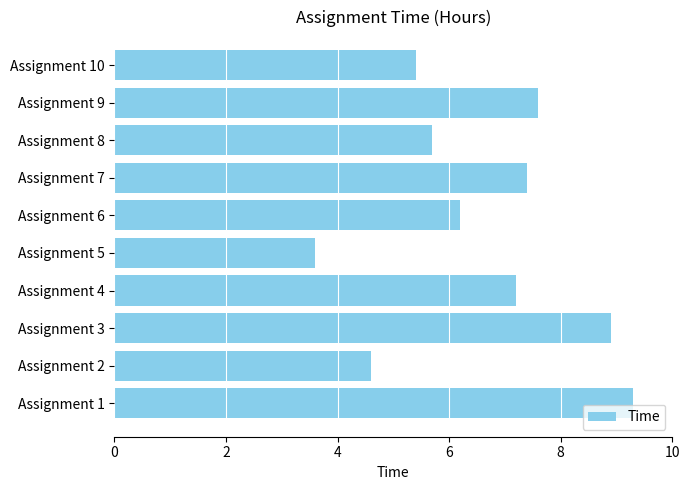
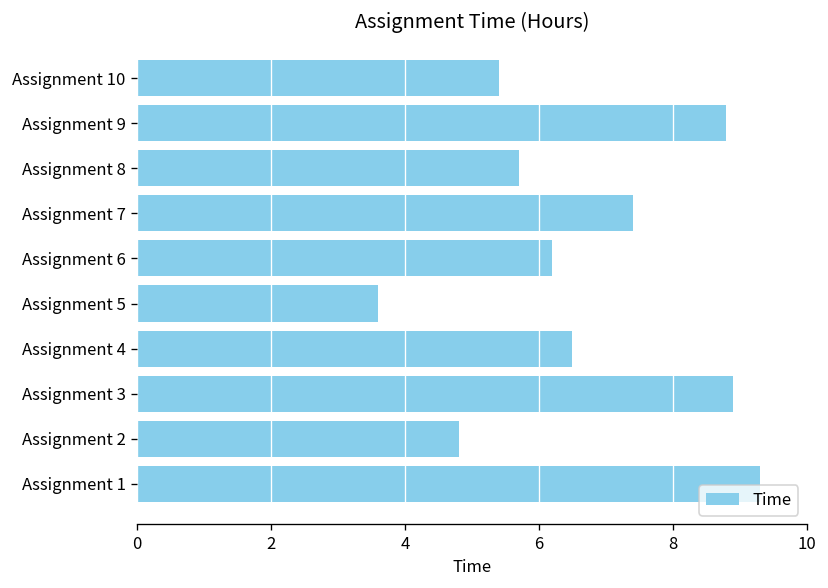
  {
    "Assignment 10": 5.4,
-   "Assignment 9": 7.6,
+   "Assignment 9": 8.8,
    "Assignment 8": 5.7,
    "Assignment 7": 7.4,
    "Assignment 6": 6.2,
    "Assignment 5": 3.6,
-   "Assignment 4": 7.2,
+   "Assignment 4": 6.5,
    "Assignment 3": 8.9,
-   "Assignment 2": 4.6,
+   "Assignment 2": 4.8,
    "Assignment 1": 9.3
  }
